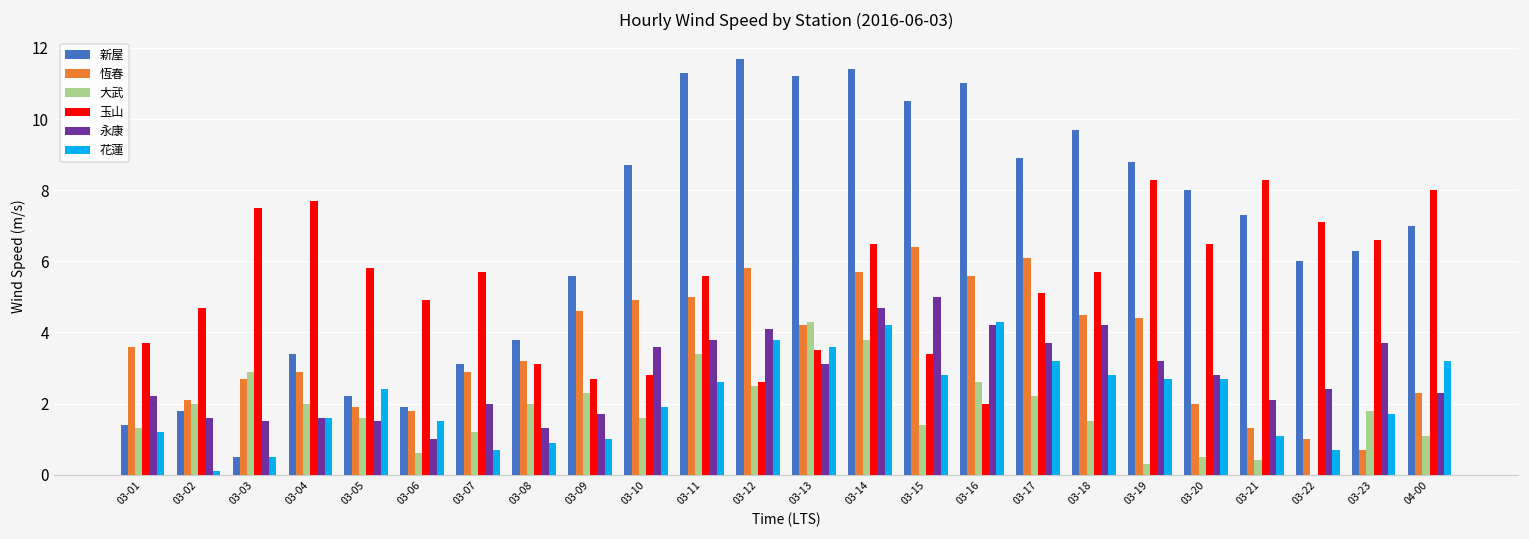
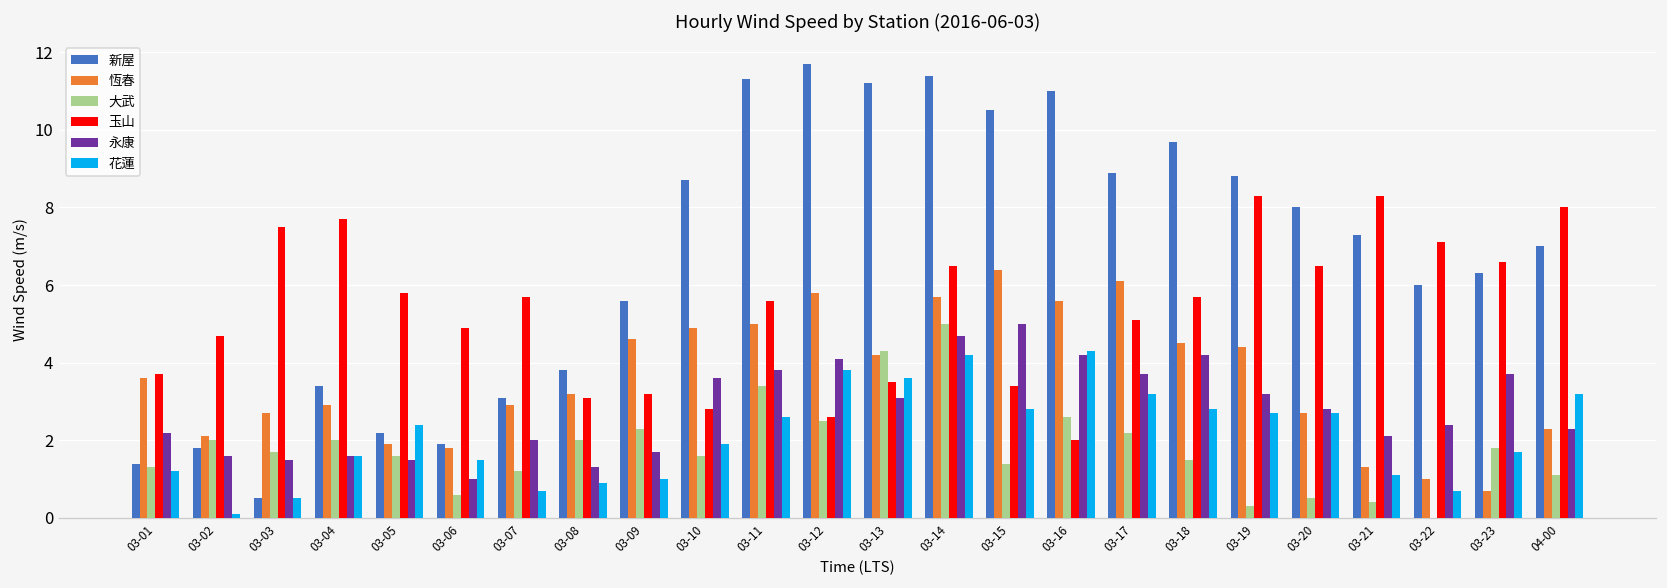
  {
    "新屋": {
      "03-01": 1.4,
      "03-02": 1.8,
      "03-03": 0.5,
      "03-04": 3.4,
      "03-05": 2.2,
      "03-06": 1.9,
      "03-07": 3.1,
      "03-08": 3.8,
      "03-09": 5.6,
      "03-10": 8.7,
      "03-11": 11.3,
      "03-12": 11.7,
      "03-13": 11.2,
      "03-14": 11.4,
      "03-15": 10.5,
      "03-16": 11.0,
      "03-17": 8.9,
      "03-18": 9.7,
      "03-19": 8.8,
      "03-20": 8.0,
      "03-21": 7.3,
      "03-22": 6.0,
      "03-23": 6.3,
      "04-00": 7.0
    },
    "恆春": {
      "03-01": 3.6,
      "03-02": 2.1,
      "03-03": 2.7,
      "03-04": 2.9,
      "03-05": 1.9,
      "03-06": 1.8,
      "03-07": 2.9,
      "03-08": 3.2,
      "03-09": 4.6,
      "03-10": 4.9,
      "03-11": 5.0,
      "03-12": 5.8,
      "03-13": 4.2,
      "03-14": 5.7,
      "03-15": 6.4,
      "03-16": 5.6,
      "03-17": 6.1,
      "03-18": 4.5,
      "03-19": 4.4,
-     "03-20": 2.0,
+     "03-20": 2.7,
      "03-21": 1.3,
      "03-22": 1.0,
      "03-23": 0.7,
      "04-00": 2.3
    },
    "大武": {
      "03-01": 1.3,
      "03-02": 2.0,
-     "03-03": 2.9,
+     "03-03": 1.7,
      "03-04": 2.0,
      "03-05": 1.6,
      "03-06": 0.6,
      "03-07": 1.2,
      "03-08": 2.0,
      "03-09": 2.3,
      "03-10": 1.6,
      "03-11": 3.4,
      "03-12": 2.5,
      "03-13": 4.3,
-     "03-14": 3.8,
+     "03-14": 5.0,
      "03-15": 1.4,
      "03-16": 2.6,
      "03-17": 2.2,
      "03-18": 1.5,
      "03-19": 0.3,
      "03-20": 0.5,
      "03-21": 0.4,
      "03-22": 0.0,
      "03-23": 1.8,
      "04-00": 1.1
    },
    "玉山": {
      "03-01": 3.7,
      "03-02": 4.7,
      "03-03": 7.5,
      "03-04": 7.7,
      "03-05": 5.8,
      "03-06": 4.9,
      "03-07": 5.7,
      "03-08": 3.1,
-     "03-09": 2.7,
+     "03-09": 3.2,
      "03-10": 2.8,
      "03-11": 5.6,
      "03-12": 2.6,
      "03-13": 3.5,
      "03-14": 6.5,
      "03-15": 3.4,
      "03-16": 2.0,
      "03-17": 5.1,
      "03-18": 5.7,
      "03-19": 8.3,
      "03-20": 6.5,
      "03-21": 8.3,
      "03-22": 7.1,
      "03-23": 6.6,
      "04-00": 8.0
    },
    "永康": {
      "03-01": 2.2,
      "03-02": 1.6,
      "03-03": 1.5,
      "03-04": 1.6,
      "03-05": 1.5,
      "03-06": 1.0,
      "03-07": 2.0,
      "03-08": 1.3,
      "03-09": 1.7,
      "03-10": 3.6,
      "03-11": 3.8,
      "03-12": 4.1,
      "03-13": 3.1,
      "03-14": 4.7,
      "03-15": 5.0,
      "03-16": 4.2,
      "03-17": 3.7,
      "03-18": 4.2,
      "03-19": 3.2,
      "03-20": 2.8,
      "03-21": 2.1,
      "03-22": 2.4,
      "03-23": 3.7,
      "04-00": 2.3
    },
    "花蓮": {
      "03-01": 1.2,
      "03-02": 0.1,
      "03-03": 0.5,
      "03-04": 1.6,
      "03-05": 2.4,
      "03-06": 1.5,
      "03-07": 0.7,
      "03-08": 0.9,
      "03-09": 1.0,
      "03-10": 1.9,
      "03-11": 2.6,
      "03-12": 3.8,
      "03-13": 3.6,
      "03-14": 4.2,
      "03-15": 2.8,
      "03-16": 4.3,
      "03-17": 3.2,
      "03-18": 2.8,
      "03-19": 2.7,
      "03-20": 2.7,
      "03-21": 1.1,
      "03-22": 0.7,
      "03-23": 1.7,
      "04-00": 3.2
    }
  }
